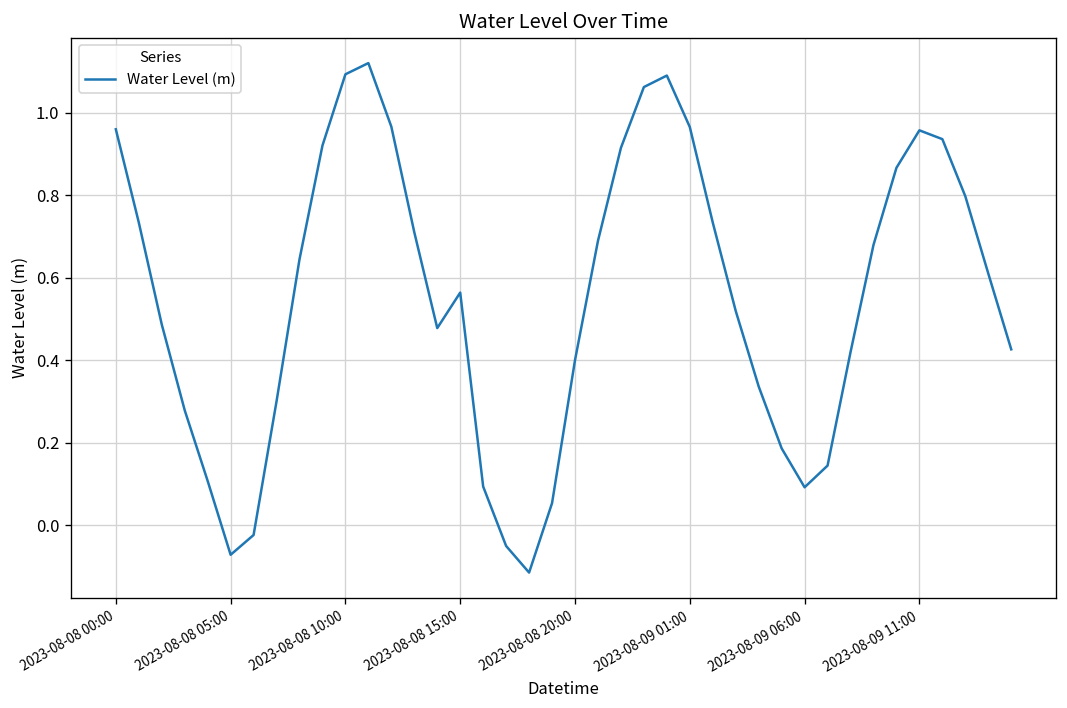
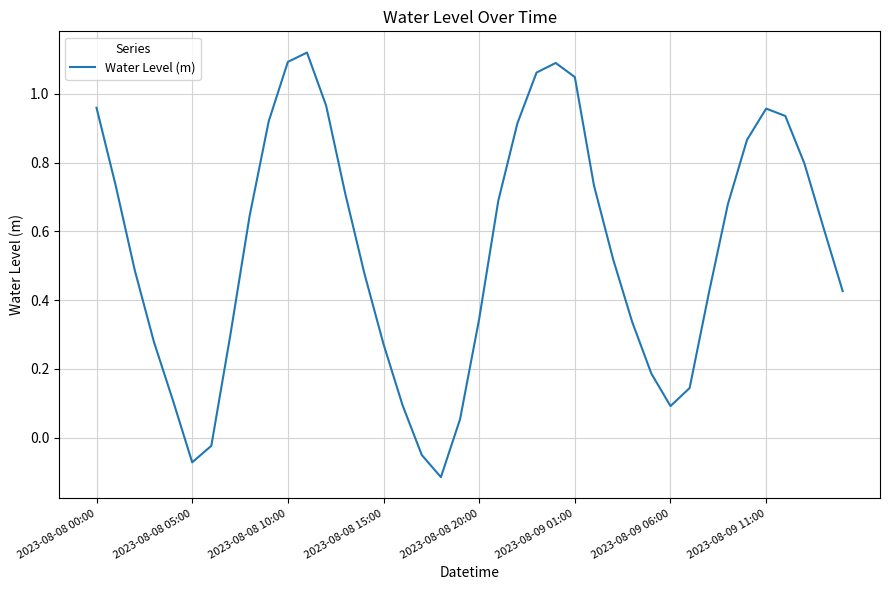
  {
    "2023-08-08 00:00": 0.96,
    "2023-08-08 05:00": -0.07,
    "2023-08-08 10:00": 1.09,
-   "2023-08-08 15:00": 0.56,
-   "2023-08-08 20:00": 0.40,
-   "2023-08-09 01:00": 0.97,
+   "2023-08-08 15:00": 0.27,
+   "2023-08-08 20:00": 0.35,
+   "2023-08-09 01:00": 1.05,
    "2023-08-09 06:00": 0.09,
    "2023-08-09 11:00": 0.96
  }
